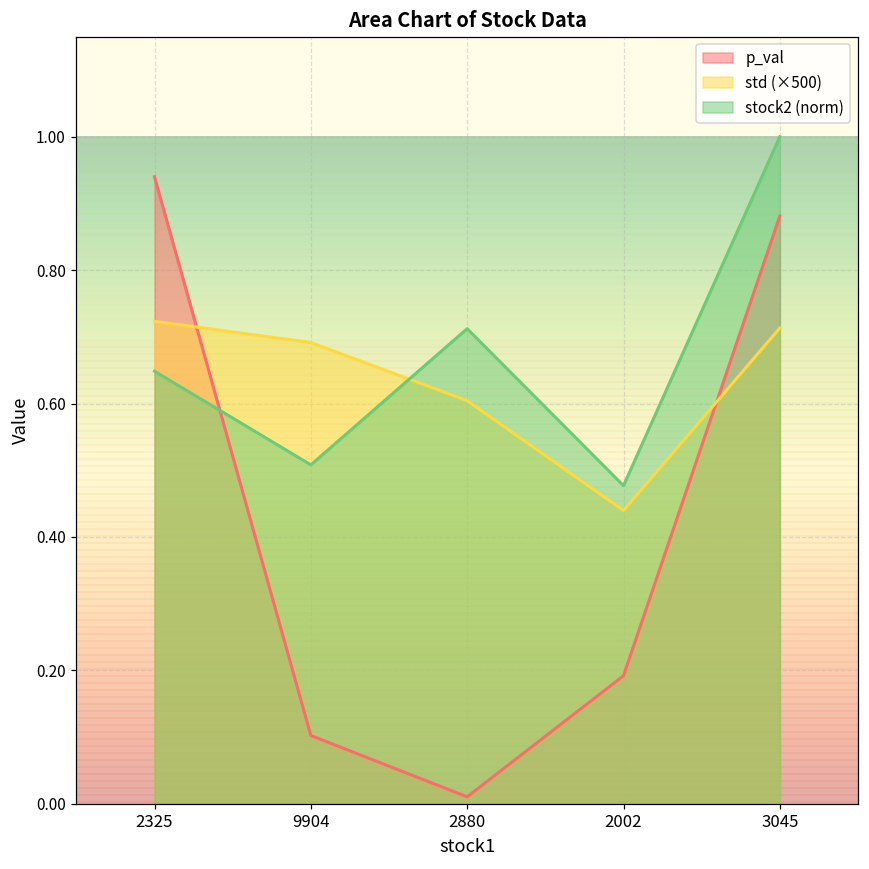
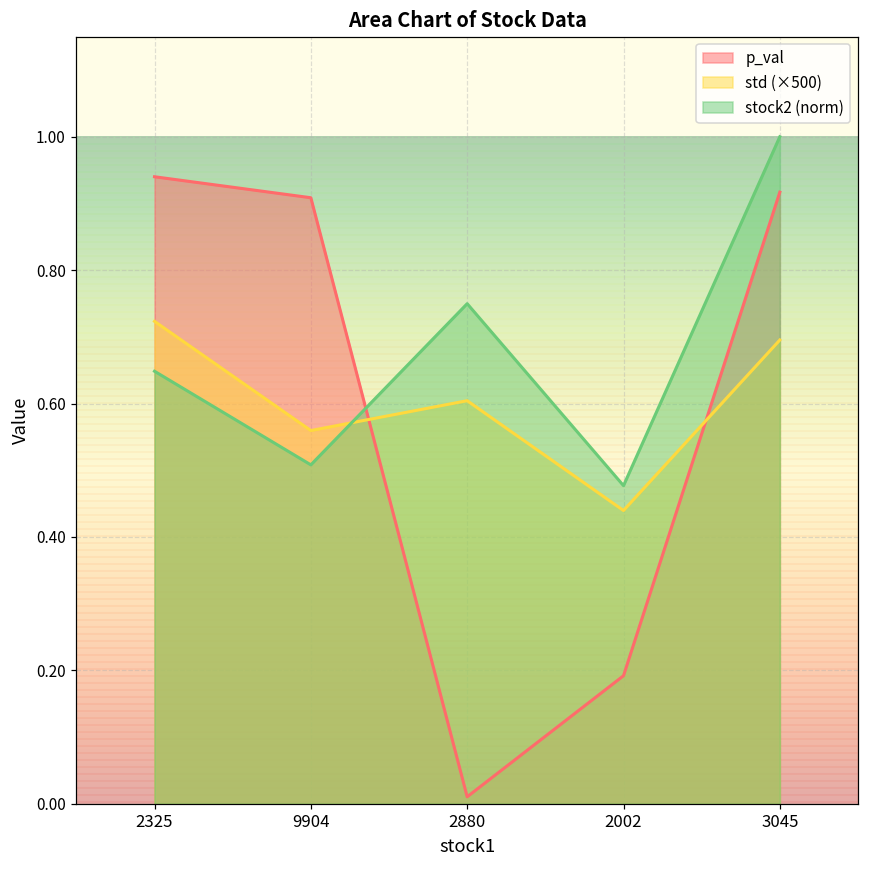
  {
    "p_val": {
      "2325": 0.94,
-     "9904": 0.10,
+     "9904": 0.91,
      "2880": 0.01,
      "2002": 0.19,
-     "3045": 0.88
+     "3045": 0.92
    },
    "std (×500)": {
      "2325": 0.72,
-     "9904": 0.69,
+     "9904": 0.56,
      "2880": 0.60,
      "2002": 0.44,
-     "3045": 0.71
+     "3045": 0.70
    },
    "stock2 (norm)": {
      "2325": 0.65,
      "9904": 0.51,
-     "2880": 0.71,
+     "2880": 0.75,
      "2002": 0.48,
      "3045": 1.00
    }
  }
